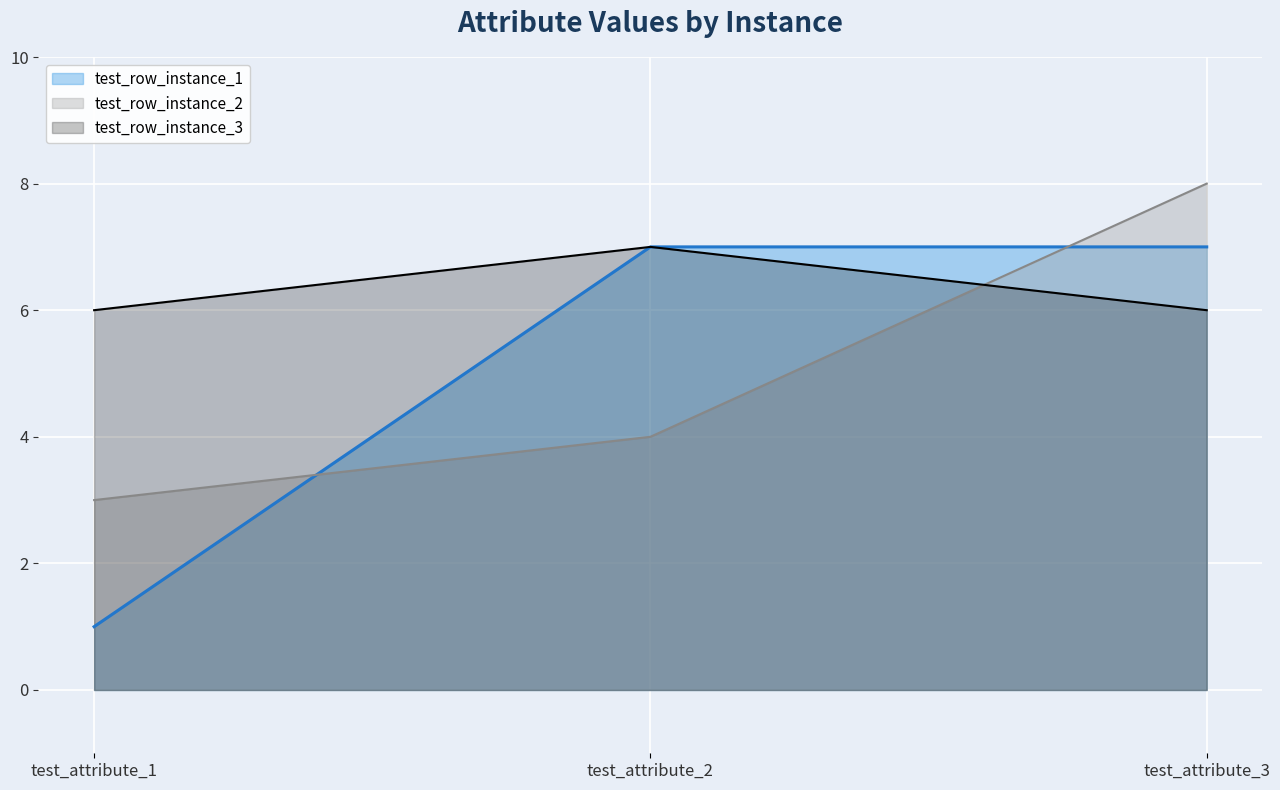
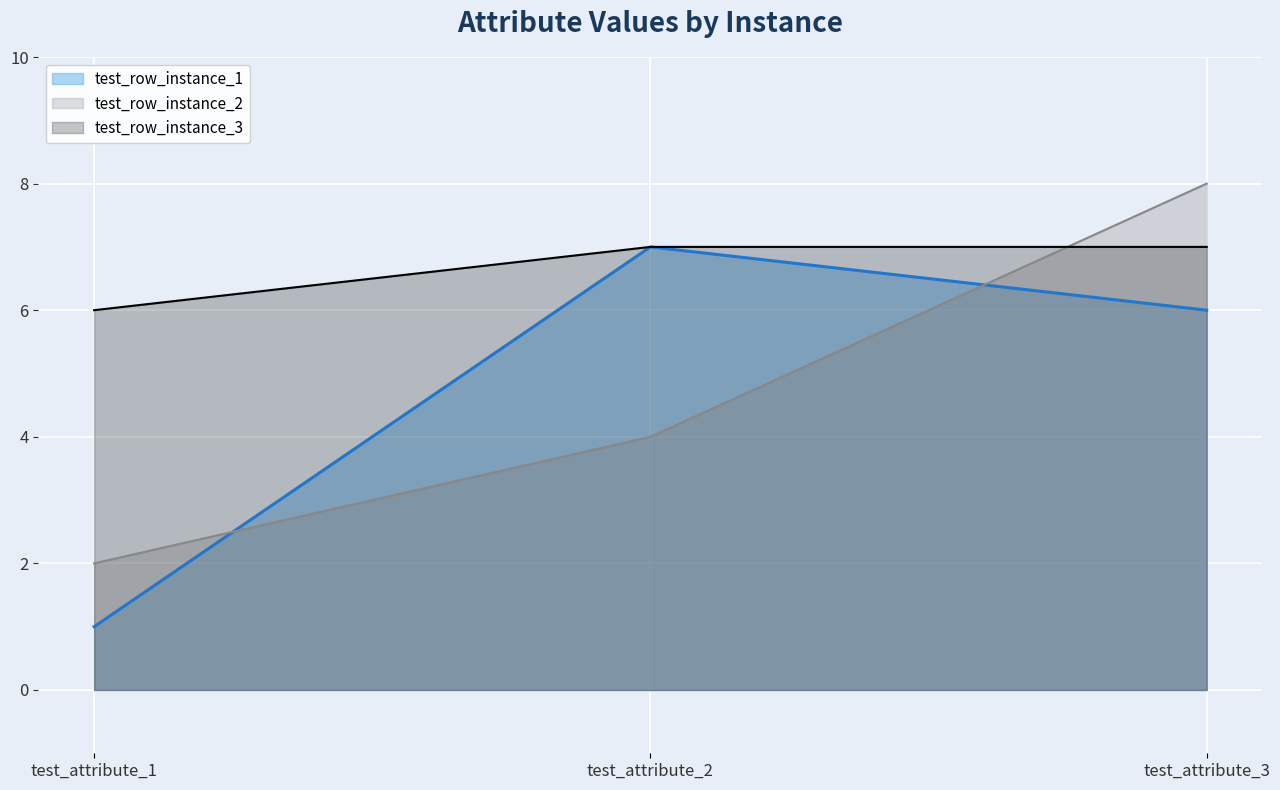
  {
    "test_row_instance_1": {
      "test_attribute_1": 1,
-     "test_attribute_3": 7
+     "test_attribute_3": 6
    },
    "test_row_instance_2": {
-     "test_attribute_1": 3,
+     "test_attribute_1": 2,
      "test_attribute_2": 4,
      "test_attribute_3": 8
    },
    "test_row_instance_3": {
      "test_attribute_1": 6,
-     "test_attribute_3": 6
+     "test_attribute_3": 7
    }
  }
